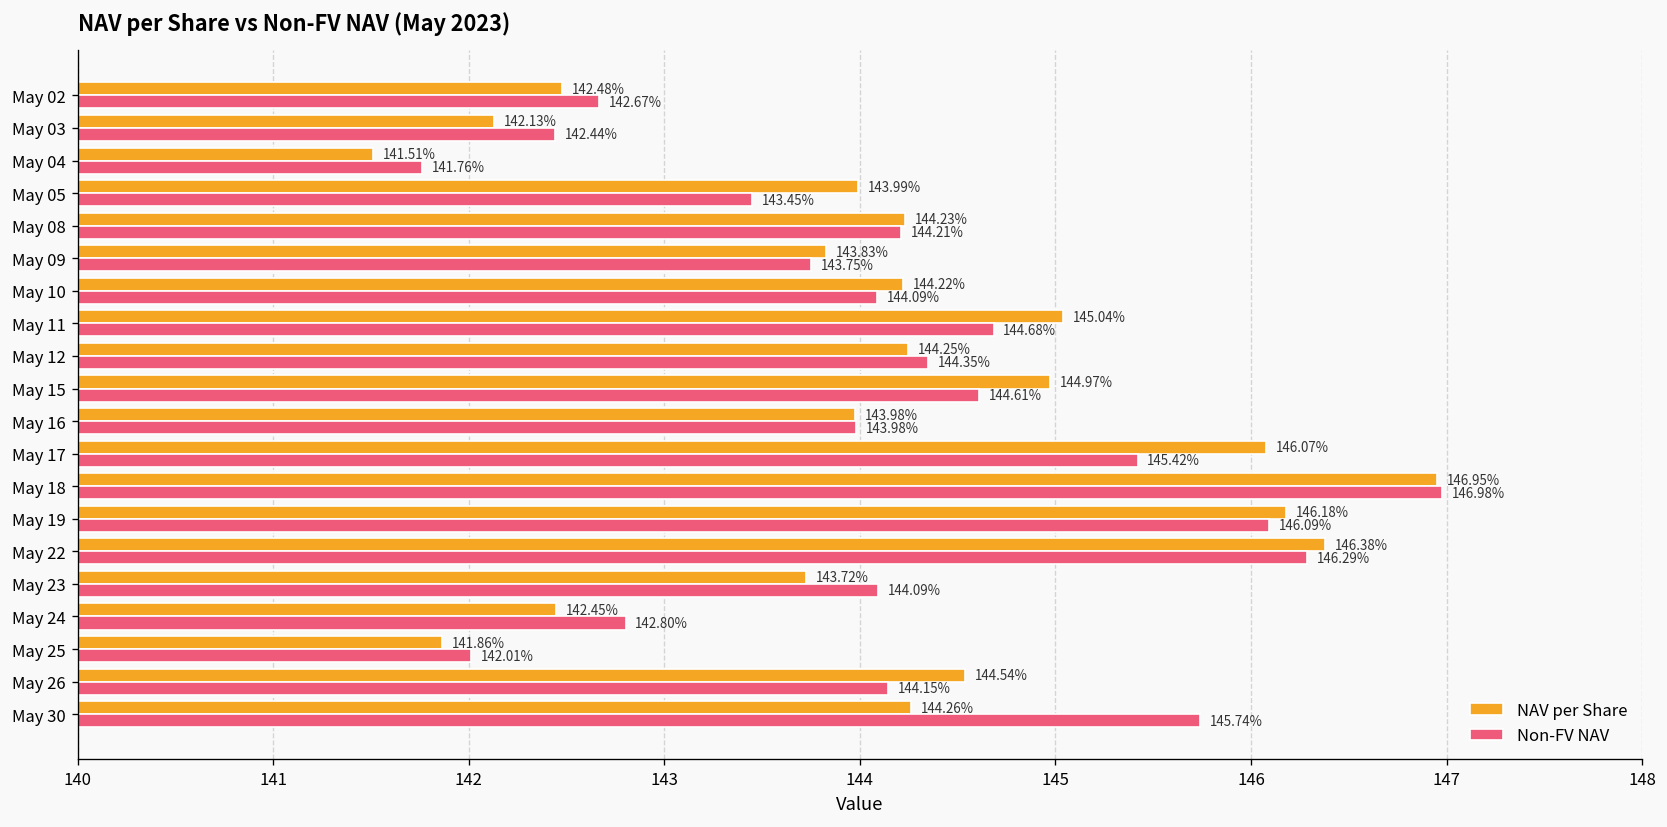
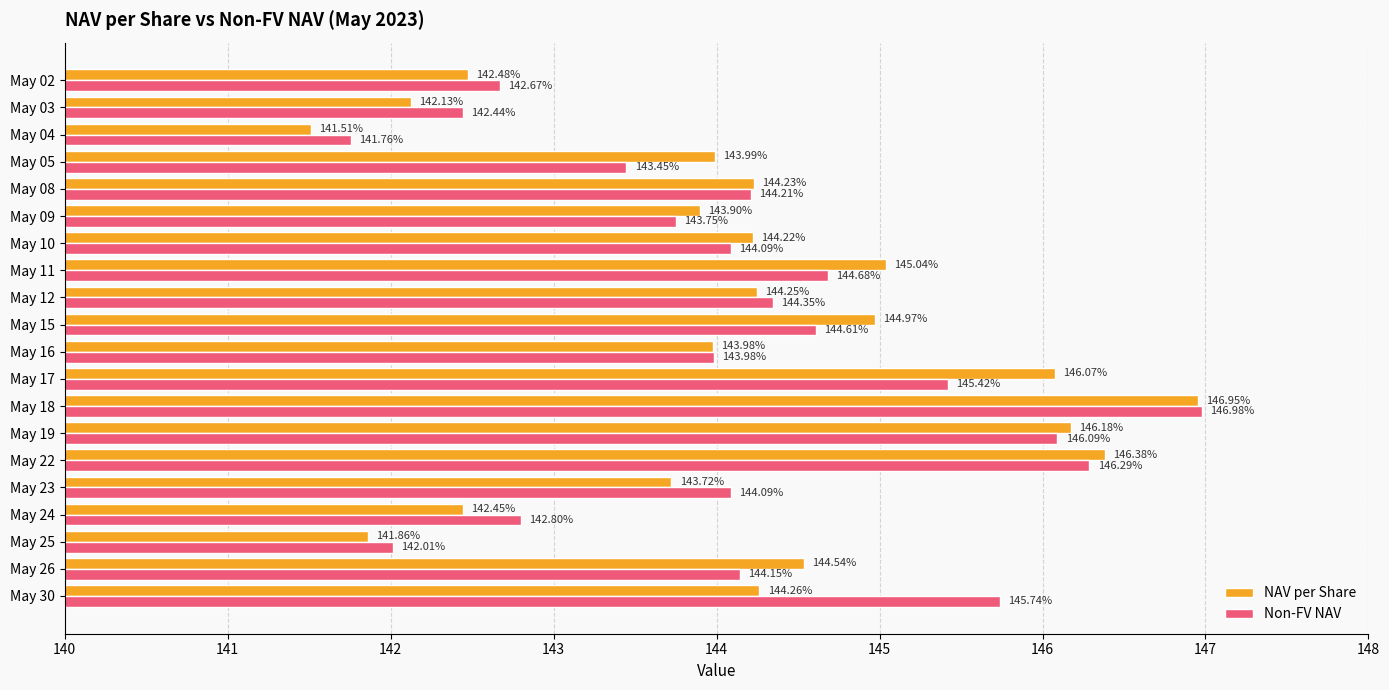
  {
    "NAV per Share": {
      "May 02": "142.48%",
      "May 03": "142.13%",
      "May 04": "141.51%",
      "May 05": "143.99%",
      "May 08": "144.23%",
-     "May 09": "143.83%",
+     "May 09": "143.90%",
      "May 10": "144.22%",
      "May 11": "145.04%",
      "May 12": "144.25%",
      "May 15": "144.97%",
      "May 16": "143.98%",
      "May 17": "146.07%",
      "May 18": "146.95%",
      "May 19": "146.18%",
      "May 22": "146.38%",
      "May 23": "143.72%",
      "May 24": "142.45%",
      "May 25": "141.86%",
      "May 26": "144.54%",
      "May 30": "144.26%"
    },
    "Non-FV NAV": {
      "May 02": "142.67%",
      "May 03": "142.44%",
      "May 04": "141.76%",
      "May 05": "143.45%",
      "May 08": "144.21%",
      "May 09": "143.75%",
      "May 10": "144.09%",
      "May 11": "144.68%",
      "May 12": "144.35%",
      "May 15": "144.61%",
      "May 16": "143.98%",
      "May 17": "145.42%",
      "May 18": "146.98%",
      "May 19": "146.09%",
      "May 22": "146.29%",
      "May 23": "144.09%",
      "May 24": "142.80%",
      "May 25": "142.01%",
      "May 26": "144.15%",
      "May 30": "145.74%"
    }
  }
